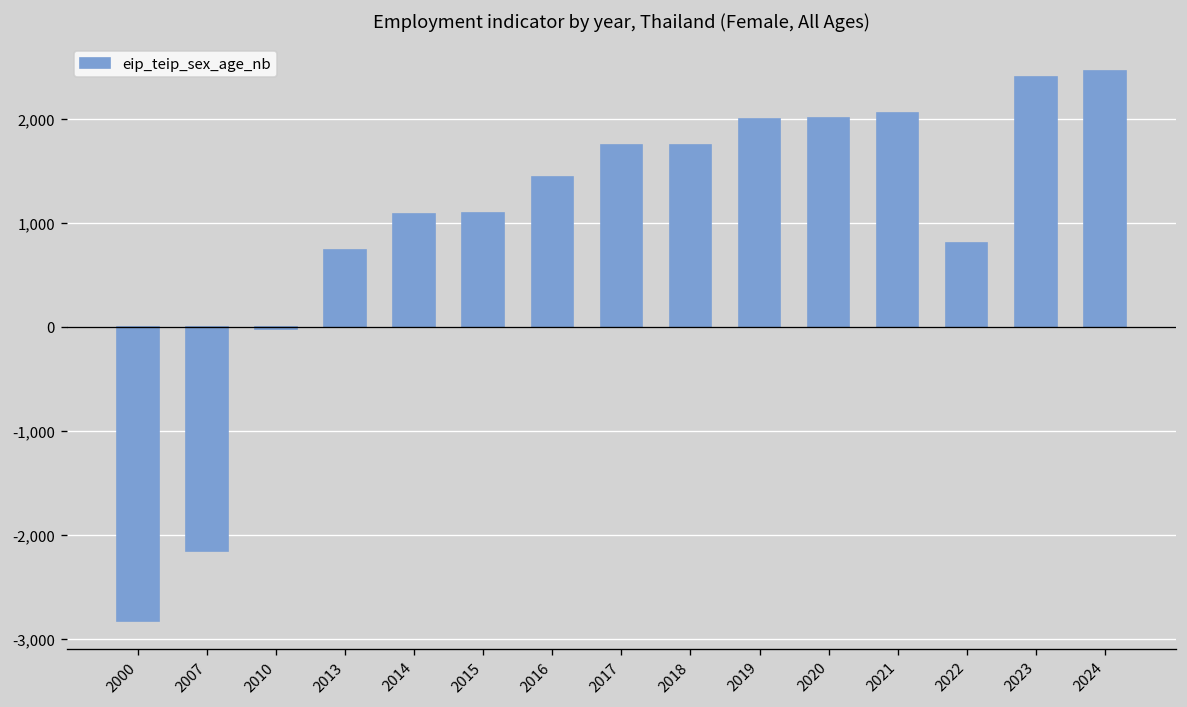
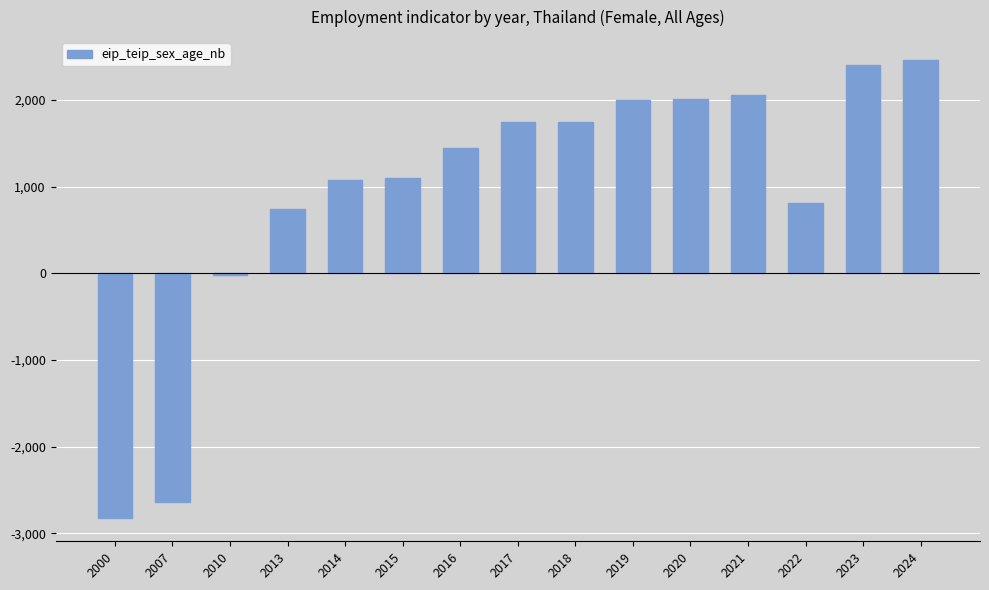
  {
    "2000": "-2,800",
-   "2007": "-2,200",
+   "2007": "-2,600",
    "2013": "700",
    "2014": "1,100",
    "2015": "1,100",
    "2016": "1,400",
    "2017": "1,700",
    "2018": "1,700",
    "2019": "2,000",
    "2020": "2,000",
    "2021": "2,100",
    "2022": "800",
    "2023": "2,400",
    "2024": "2,500"
  }
